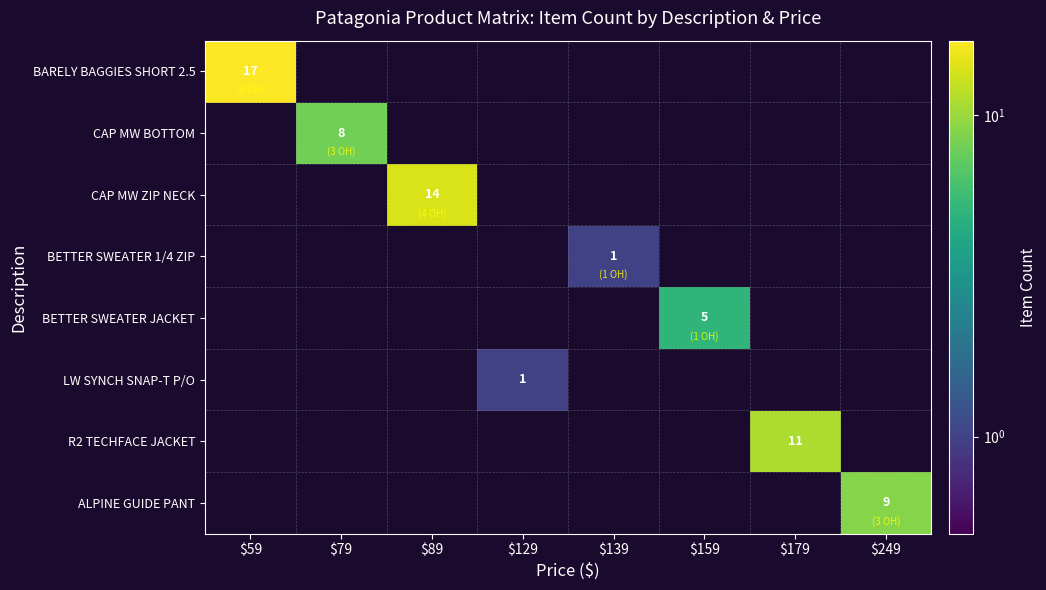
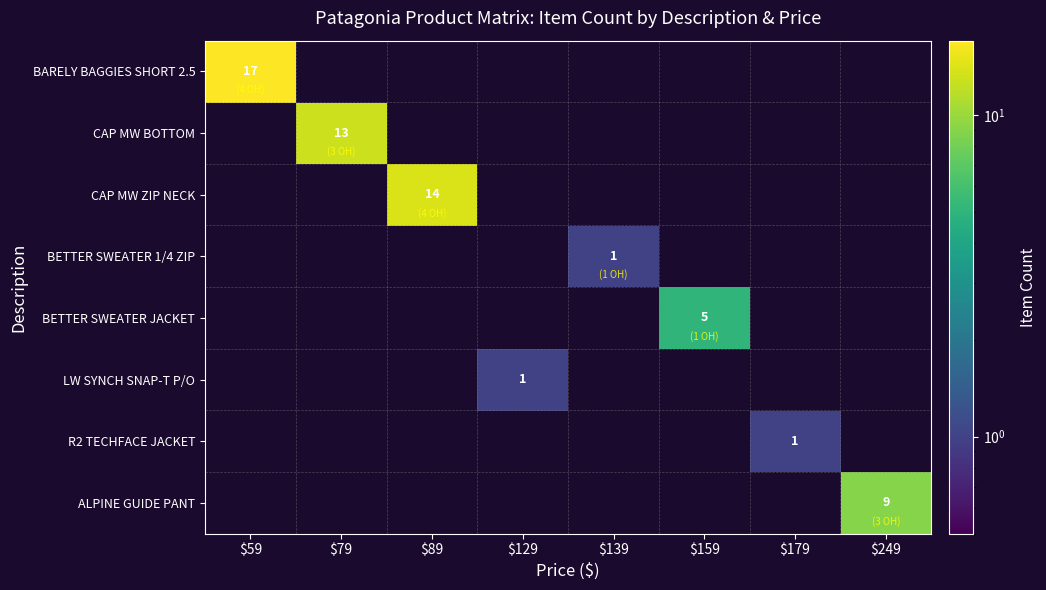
  {
    "BARELY BAGGIES SHORT 2.5": {
      "$59": 17
    },
    "CAP MW BOTTOM": {
-     "$79": 8
+     "$79": 13
    },
    "CAP MW ZIP NECK": {
      "$89": 14
    },
    "LW SYNCH SNAP-T P/O": {
      "$129": 1
    },
    "R2 TECHFACE JACKET": {
-     "$179": 11
+     "$179": 1
    }
  }
